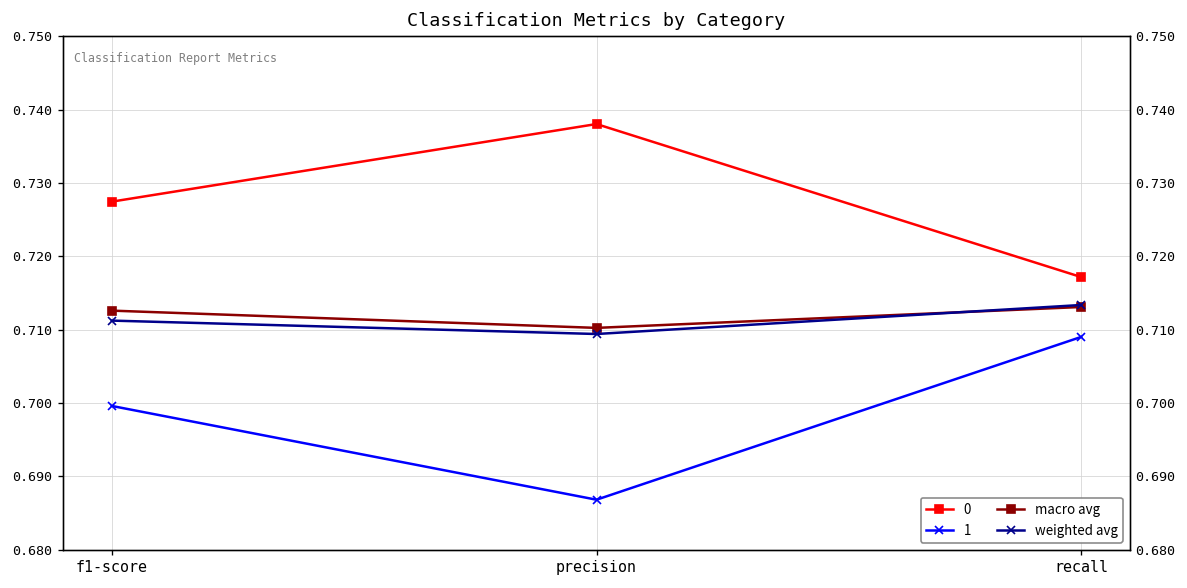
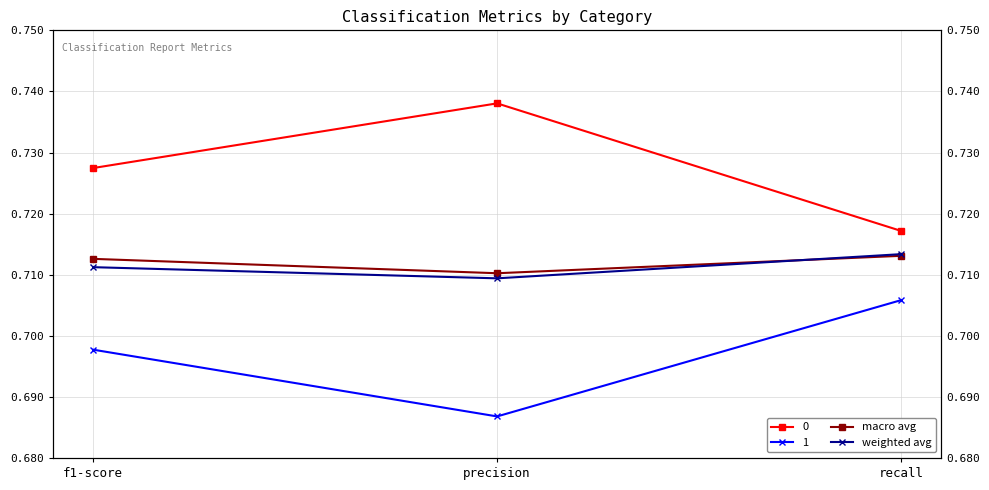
  {
    "0": {
      "f1-score": 0.727,
      "precision": 0.738,
      "recall": 0.717
    },
    "1": {
-     "f1-score": 0.700,
+     "f1-score": 0.698,
      "precision": 0.687,
-     "recall": 0.709
+     "recall": 0.706
    },
    "macro avg": {
      "f1-score": 0.713,
      "precision": 0.710
    },
    "weighted avg": {
      "f1-score": 0.711,
      "precision": 0.709
    }
  }
